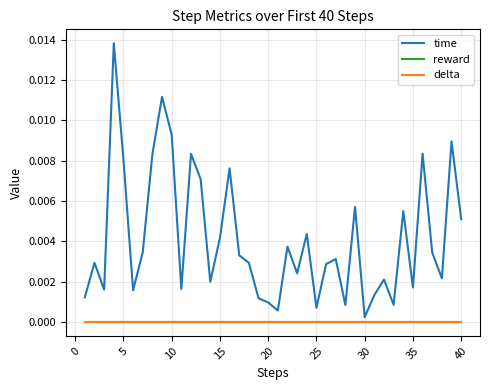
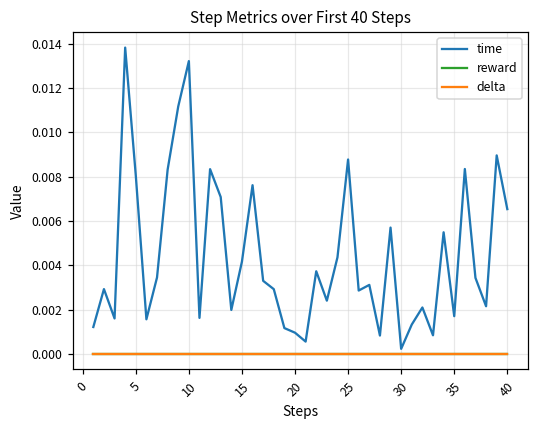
  {
    "time": {
      "5": 0.0081,
-     "10": 0.0093,
+     "10": 0.0132,
      "15": 0.0042,
      "20": 0.0010,
-     "25": 0.0007,
+     "25": 0.0088,
      "30": 0.0002,
      "35": 0.0017,
-     "40": 0.0051
+     "40": 0.0065
    },
    "delta": {
      "5": 0.0000,
      "10": 0.0000,
      "15": 0.0000,
      "20": 0.0000,
      "25": 0.0000,
      "30": 0.0000,
      "35": 0.0000,
      "40": 0.0000
    }
  }
